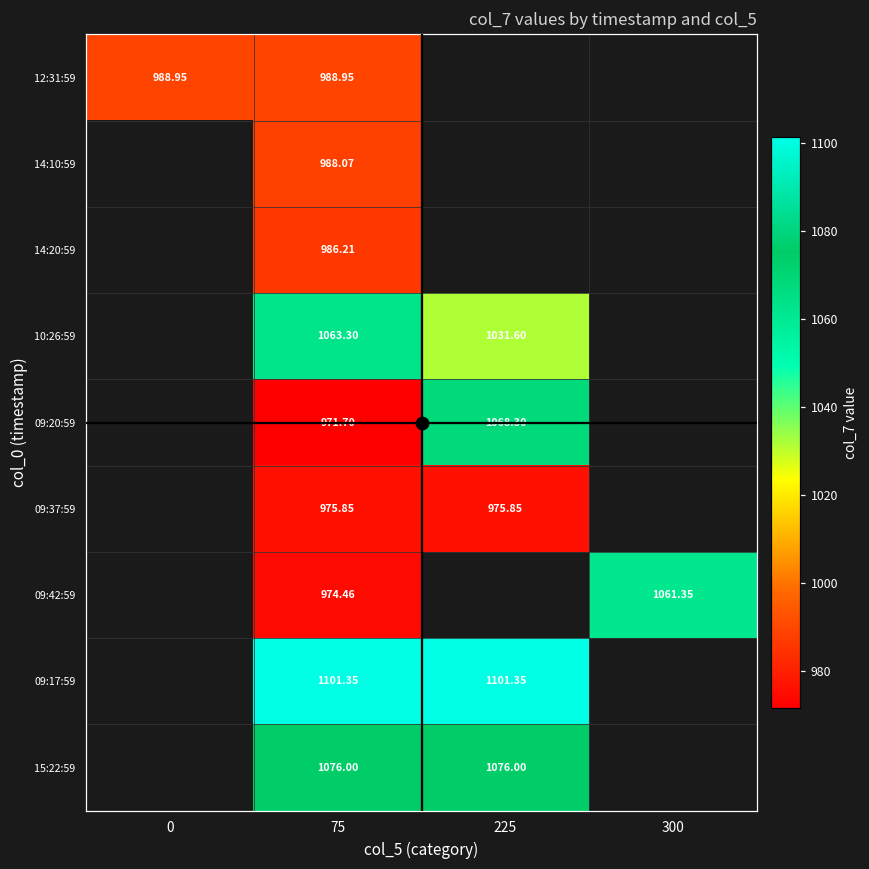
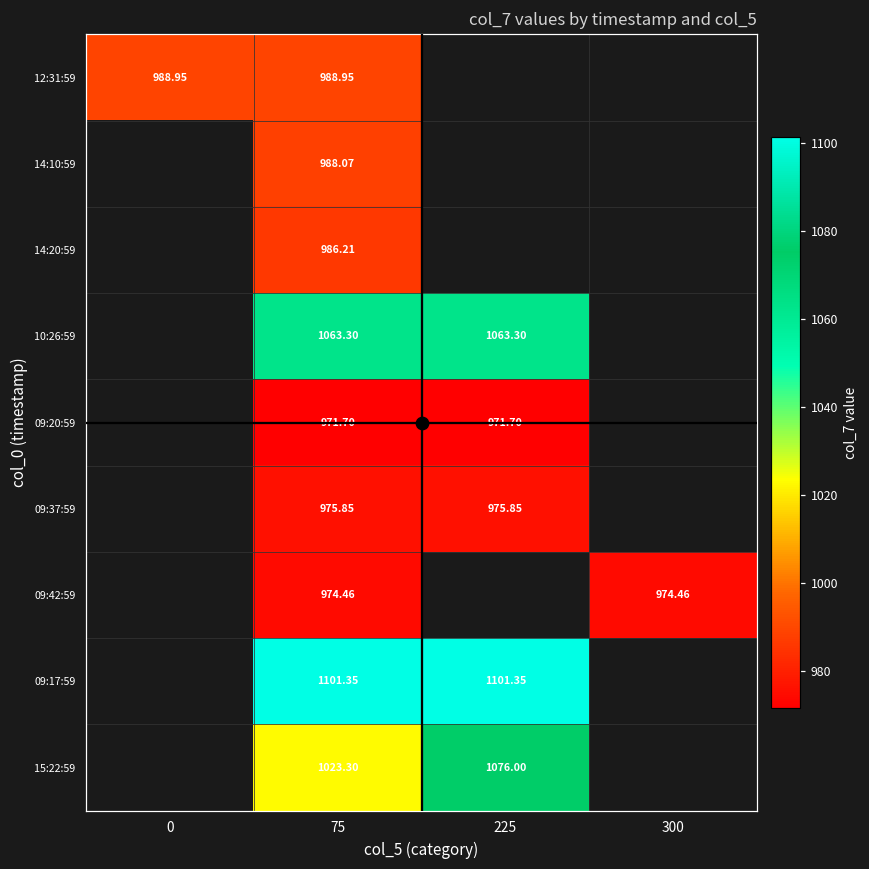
  {
    "12:31:59": {
      "0": 988.95,
      "75": 988.95
    },
    "14:10:59": {
      "75": 988.07
    },
    "14:20:59": {
      "75": 986.21
    },
    "10:26:59": {
      "75": 1063.30,
-     "225": 1031.60
+     "225": 1063.30
    },
    "09:20:59": {
      "75": 971.70,
-     "225": 1068.30
+     "225": 971.70
    },
    "09:37:59": {
      "75": 975.85,
      "225": 975.85
    },
    "09:42:59": {
      "75": 974.46,
-     "300": 1061.35
+     "300": 974.46
    },
    "09:17:59": {
      "75": 1101.35,
      "225": 1101.35
    },
    "15:22:59": {
-     "75": 1076.00,
+     "75": 1023.30,
      "225": 1076.00
    }
  }
